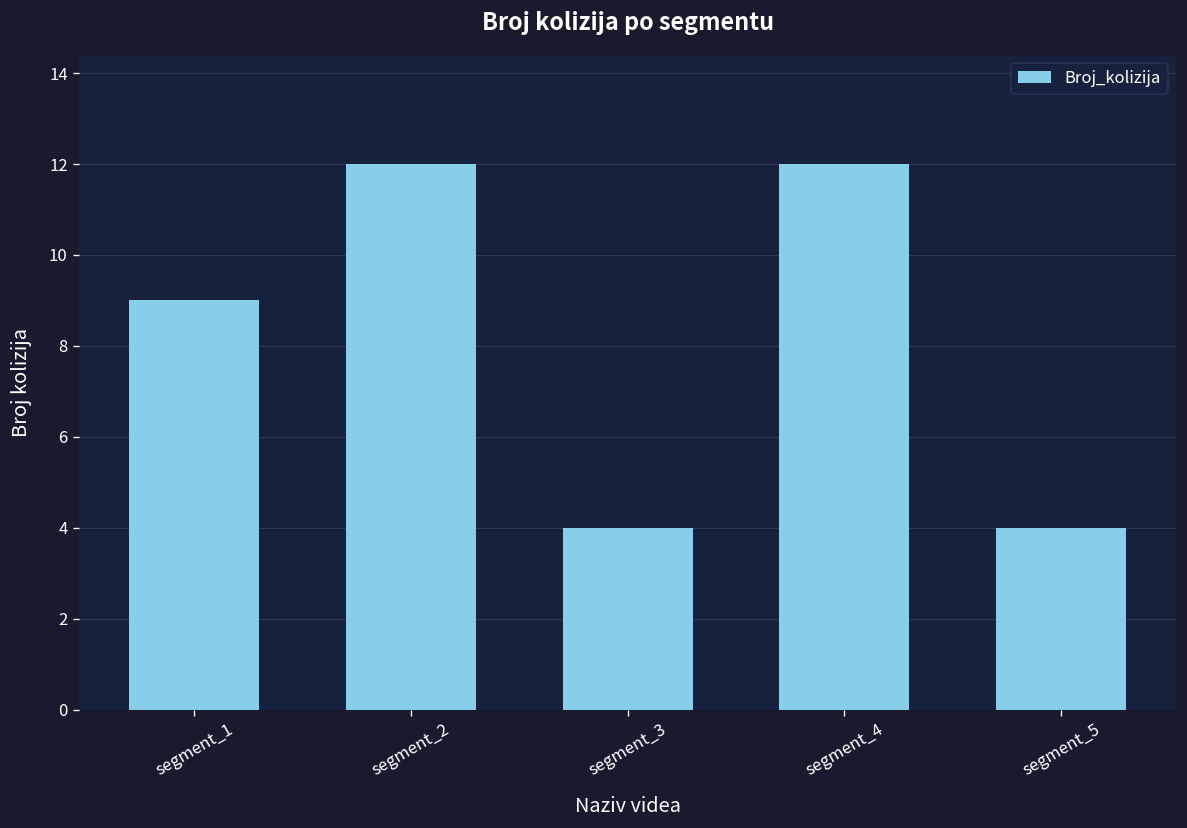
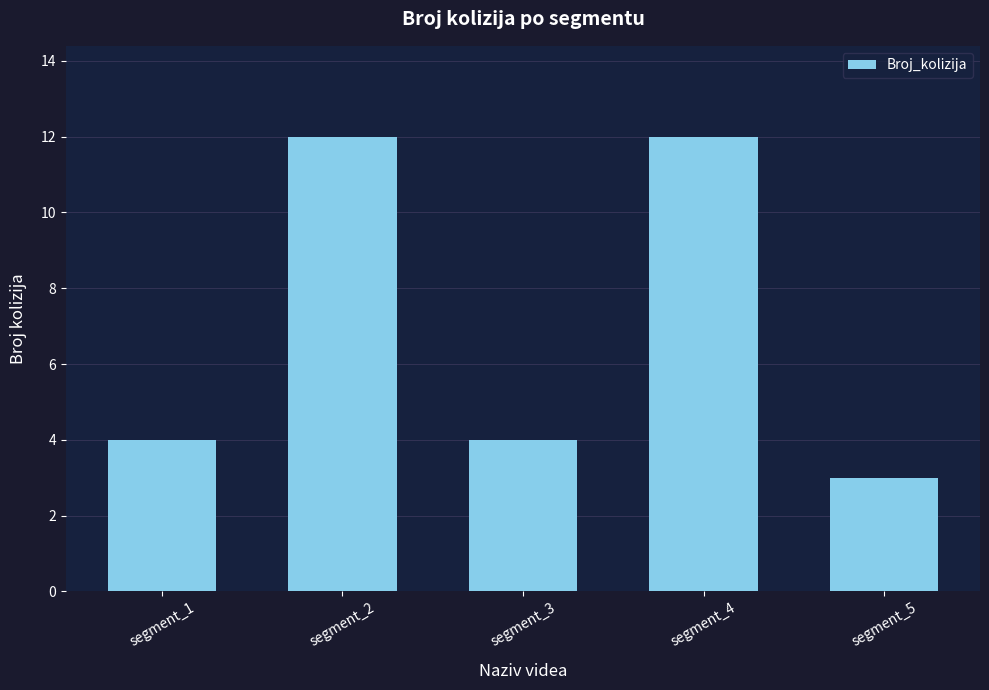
  {
-   "segment_1": 9,
+   "segment_1": 4,
    "segment_2": 12,
    "segment_3": 4,
    "segment_4": 12,
-   "segment_5": 4
+   "segment_5": 3
  }
